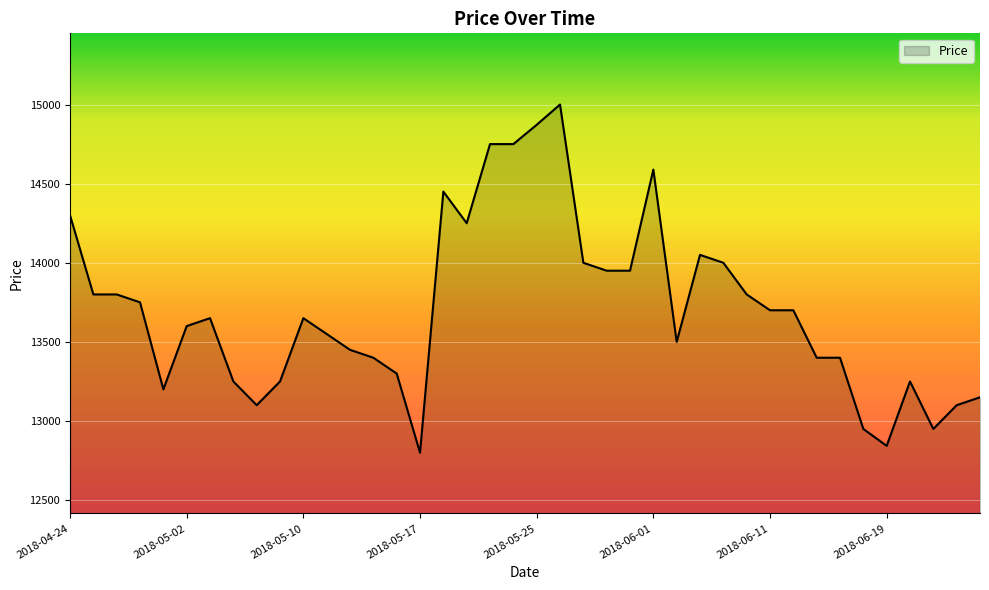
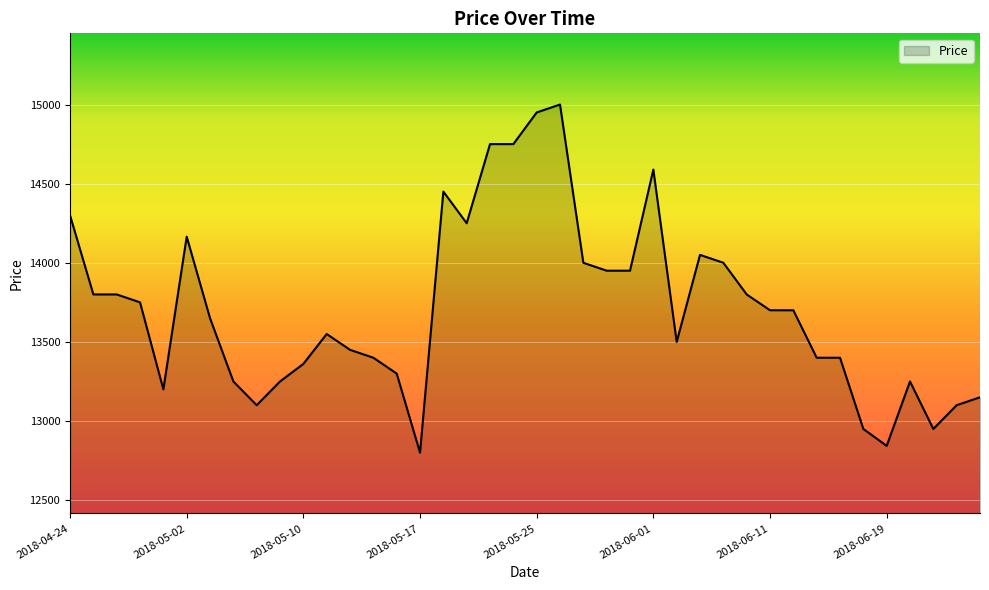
  {
    "2018-04-24": 14300,
-   "2018-05-02": 13600,
-   "2018-05-10": 13650,
+   "2018-05-02": 14170,
+   "2018-05-10": 13360,
    "2018-05-17": 12800,
-   "2018-05-25": 14870,
+   "2018-05-25": 14950,
    "2018-06-01": 14590,
    "2018-06-11": 13700,
    "2018-06-19": 12840
  }
